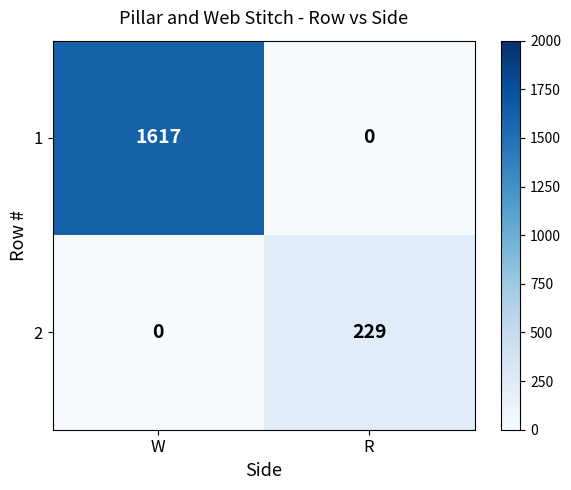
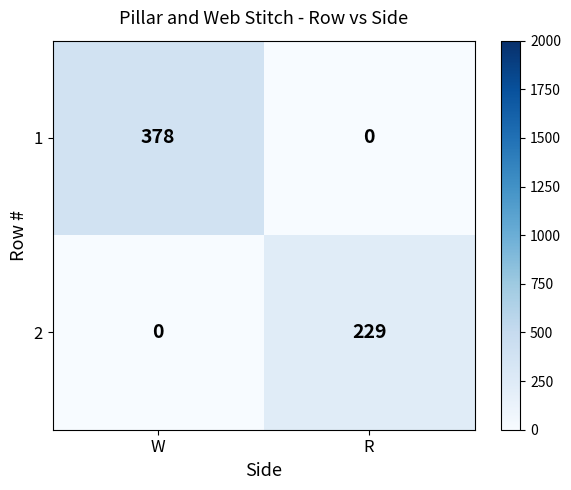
  {
    "1": {
-     "W": 1617,
+     "W": 378,
      "R": 0
    },
    "2": {
      "W": 0,
      "R": 229
    }
  }
